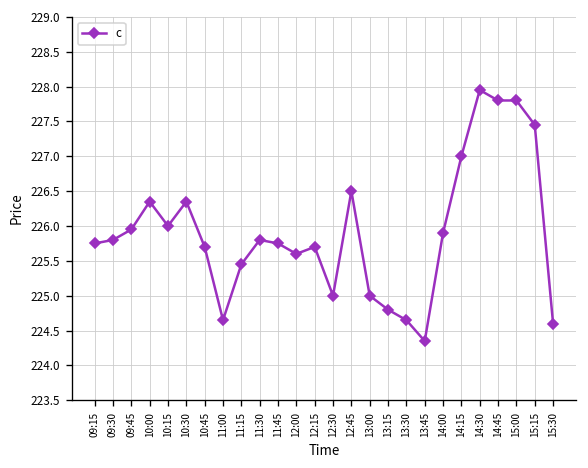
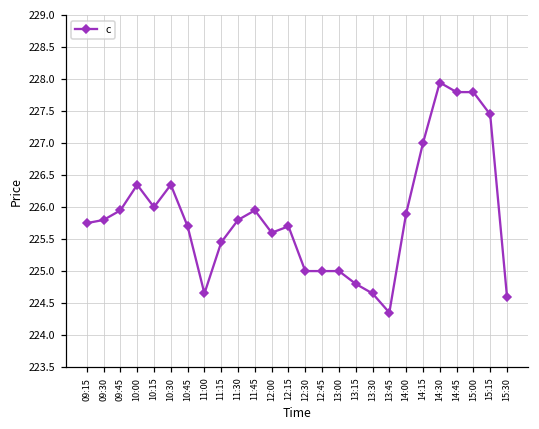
  {
    "09:15": 225.8,
    "09:30": 225.8,
    "09:45": 226.0,
    "10:00": 226.4,
    "10:15": 226.0,
    "10:30": 226.4,
    "10:45": 225.7,
    "11:00": 224.7,
    "11:15": 225.5,
    "11:30": 225.8,
-   "11:45": 225.8,
+   "11:45": 226.0,
    "12:00": 225.6,
    "12:15": 225.7,
    "12:30": 225.0,
-   "12:45": 226.5,
+   "12:45": 225.0,
    "13:00": 225.0,
    "13:15": 224.8,
    "13:30": 224.7,
    "13:45": 224.4,
    "14:00": 225.9,
    "14:15": 227.0,
    "14:30": 228.0,
    "14:45": 227.8,
    "15:00": 227.8,
    "15:15": 227.5,
    "15:30": 224.6
  }
